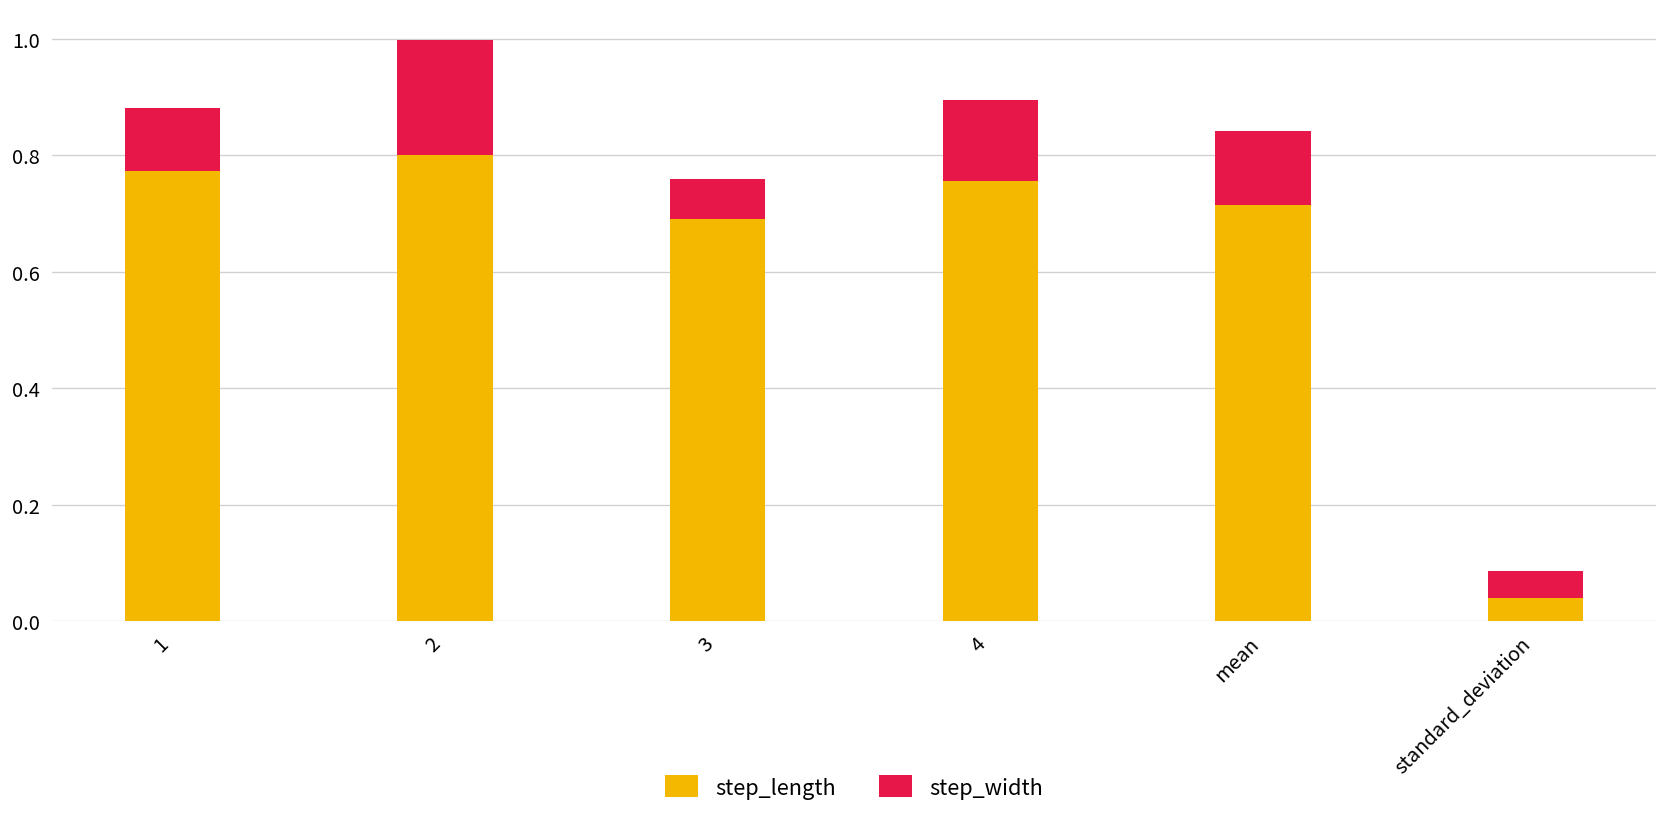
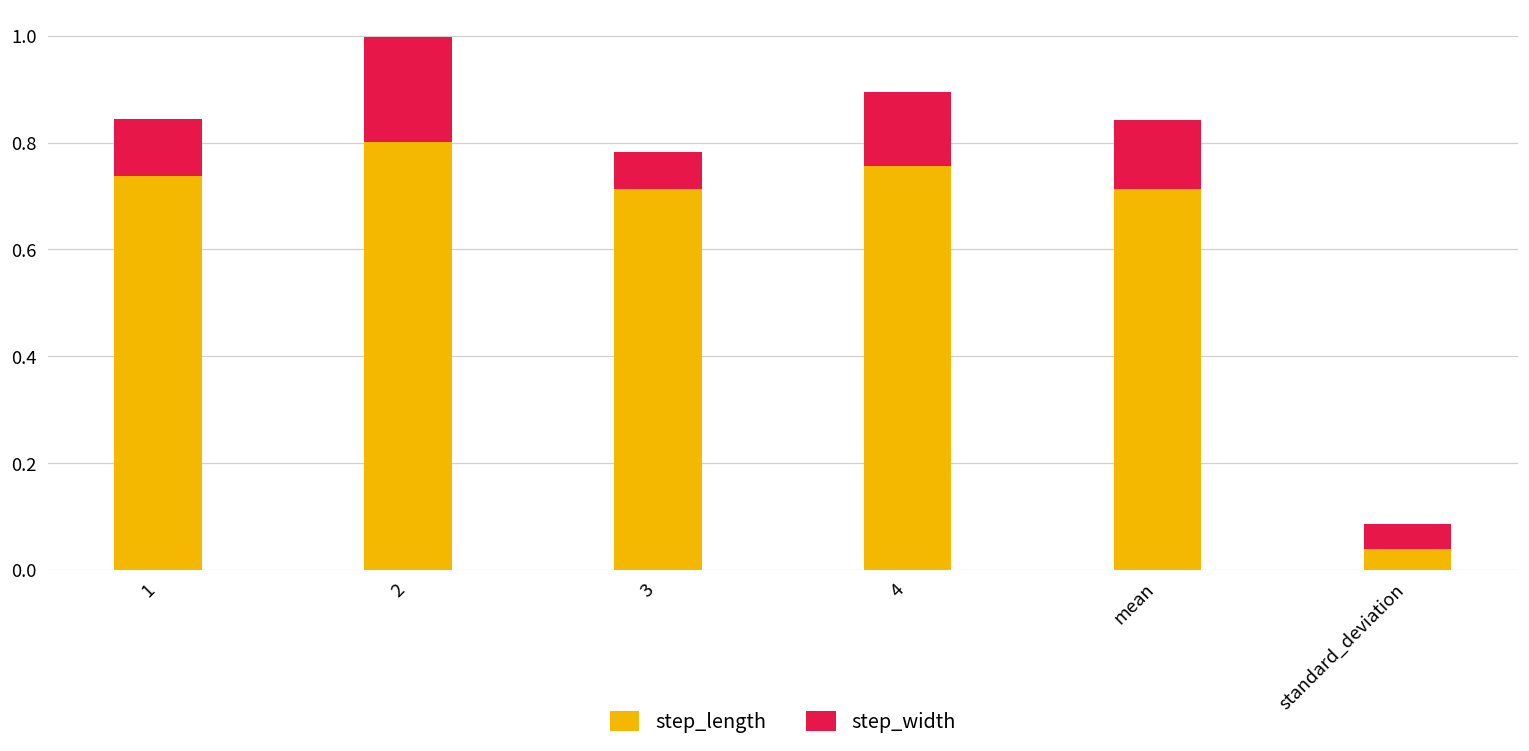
  {
    "step_length": {
-     "1": 0.77,
+     "1": 0.74,
      "2": 0.80,
-     "3": 0.69,
+     "3": 0.71,
      "4": 0.76,
      "mean": 0.71,
      "standard_deviation": 0.04
    },
    "step_width": {
      "1": 0.11,
      "2": 0.20,
      "3": 0.07,
      "4": 0.14,
      "mean": 0.13,
      "standard_deviation": 0.05
    }
  }
